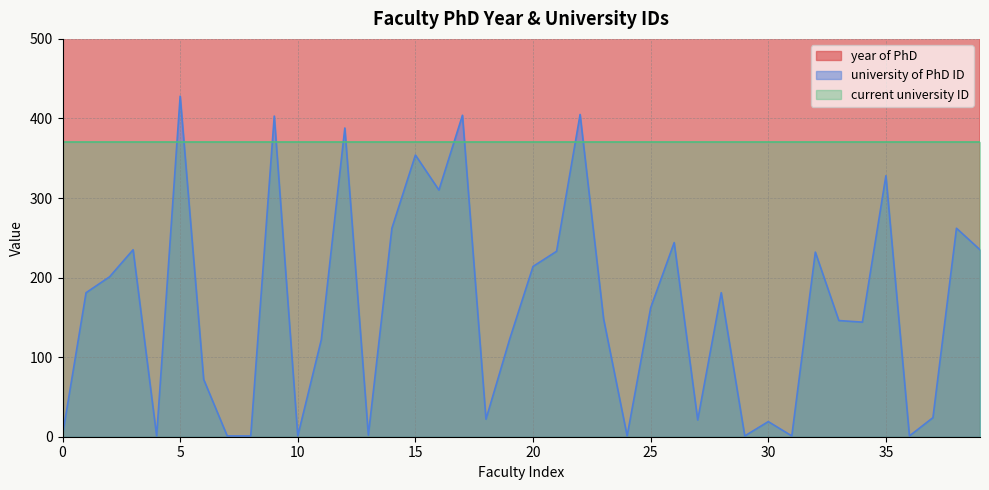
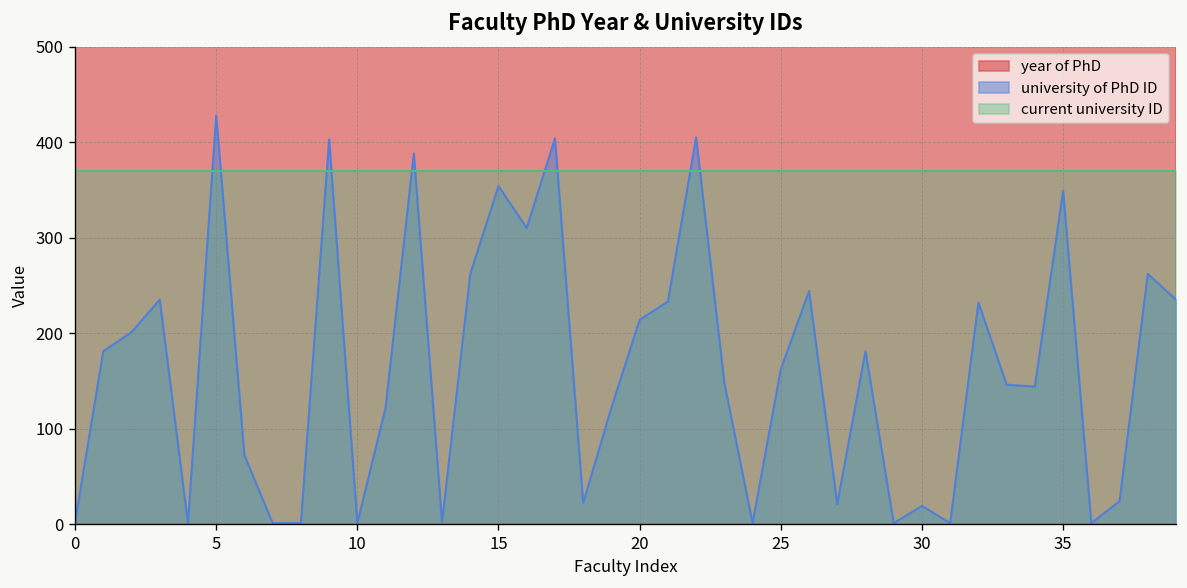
  {
    "university of PhD ID": {
      "0": 0,
      "5": 430,
      "10": 0,
      "15": 350,
      "20": 210,
      "25": 160,
      "30": 20,
-     "35": 330
+     "35": 350
    },
    "current university ID": {
      "0": 370,
      "5": 370,
      "10": 370,
      "15": 370,
      "20": 370,
      "25": 370,
      "30": 370,
      "35": 370
    }
  }
